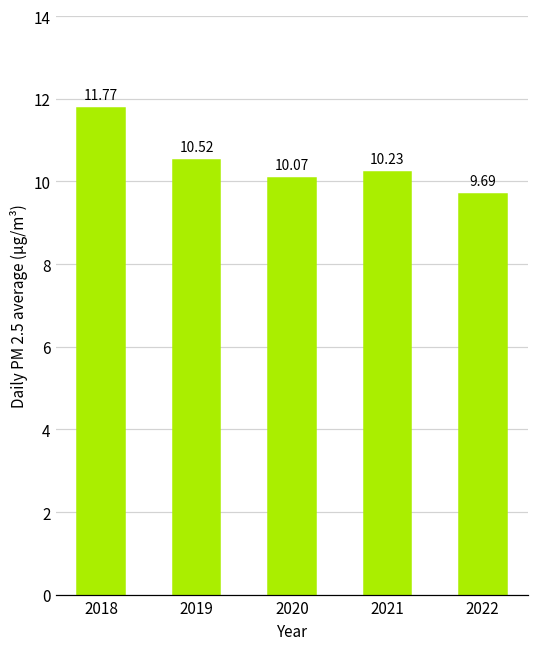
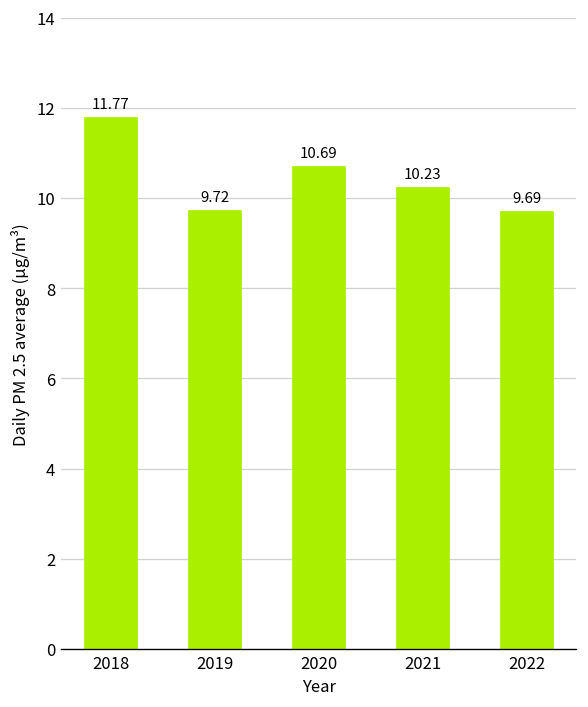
  {
    "2018": 11.77,
-   "2019": 10.52,
-   "2020": 10.07,
+   "2019": 9.72,
+   "2020": 10.69,
    "2021": 10.23,
    "2022": 9.69
  }
